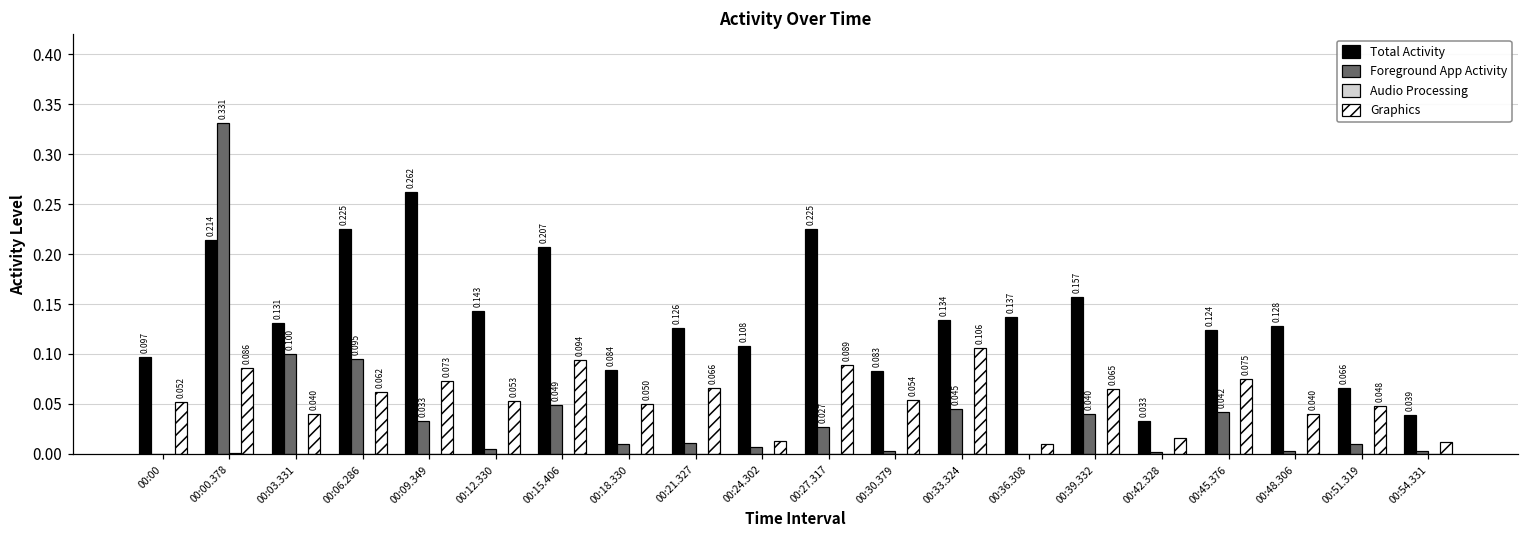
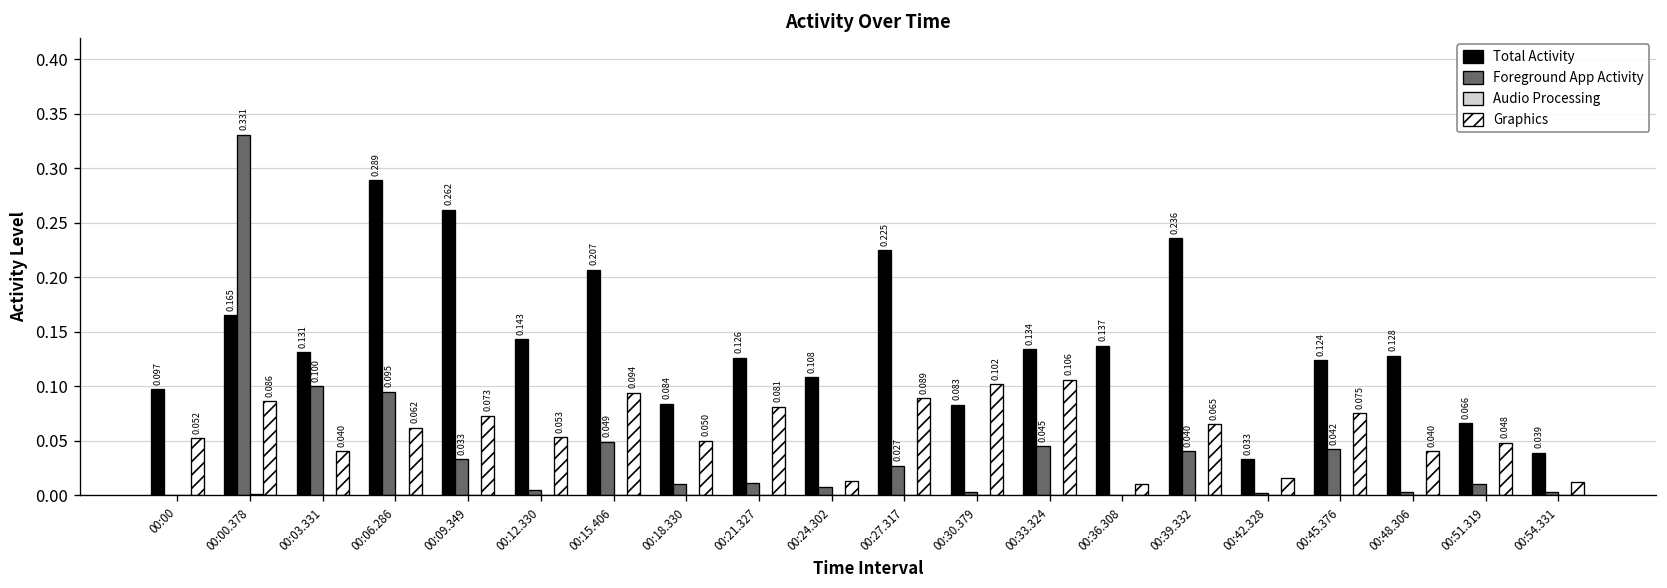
  {
    "Total Activity": {
      "00:00": 0.097,
-     "00:00.378": 0.214,
+     "00:00.378": 0.165,
      "00:03.331": 0.131,
-     "00:06.286": 0.225,
+     "00:06.286": 0.289,
      "00:09.349": 0.262,
      "00:12.330": 0.143,
      "00:15.406": 0.207,
      "00:18.330": 0.084,
      "00:21.327": 0.126,
      "00:24.302": 0.108,
      "00:27.317": 0.225,
      "00:30.379": 0.083,
      "00:33.324": 0.134,
      "00:36.308": 0.137,
-     "00:39.332": 0.157,
+     "00:39.332": 0.236,
      "00:42.328": 0.033,
      "00:45.376": 0.124,
      "00:48.306": 0.128,
      "00:51.319": 0.066,
      "00:54.331": 0.039
    },
    "Foreground App Activity": {
      "00:00.378": 0.331,
      "00:03.331": 0.100,
      "00:06.286": 0.095,
      "00:09.349": 0.033,
      "00:15.406": 0.049,
      "00:27.317": 0.027,
      "00:33.324": 0.045,
      "00:39.332": 0.040,
      "00:45.376": 0.042
    },
    "Audio Processing": {
      "00:00": 0.00,
      "00:03.331": 0.00,
      "00:06.286": 0.00,
      "00:09.349": 0.00,
      "00:12.330": 0.00,
      "00:15.406": 0.00,
      "00:18.330": 0.00,
      "00:21.327": 0.00,
      "00:24.302": 0.00,
      "00:27.317": 0.00,
      "00:30.379": 0.00,
      "00:33.324": 0.00,
      "00:36.308": 0.00,
      "00:39.332": 0.00,
      "00:42.328": 0.00,
      "00:45.376": 0.00,
      "00:48.306": 0.00,
      "00:51.319": 0.00,
      "00:54.331": 0.00
    },
    "Graphics": {
      "00:00": 0.052,
      "00:00.378": 0.086,
      "00:03.331": 0.040,
      "00:06.286": 0.062,
      "00:09.349": 0.073,
      "00:12.330": 0.053,
      "00:15.406": 0.094,
      "00:18.330": 0.050,
-     "00:21.327": 0.066,
+     "00:21.327": 0.081,
      "00:27.317": 0.089,
-     "00:30.379": 0.054,
+     "00:30.379": 0.102,
      "00:33.324": 0.106,
      "00:39.332": 0.065,
      "00:45.376": 0.075,
      "00:48.306": 0.040,
      "00:51.319": 0.048
    }
  }
